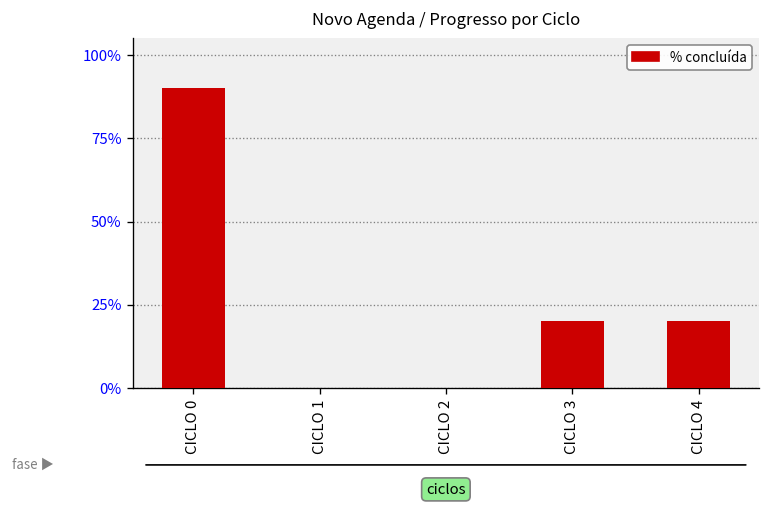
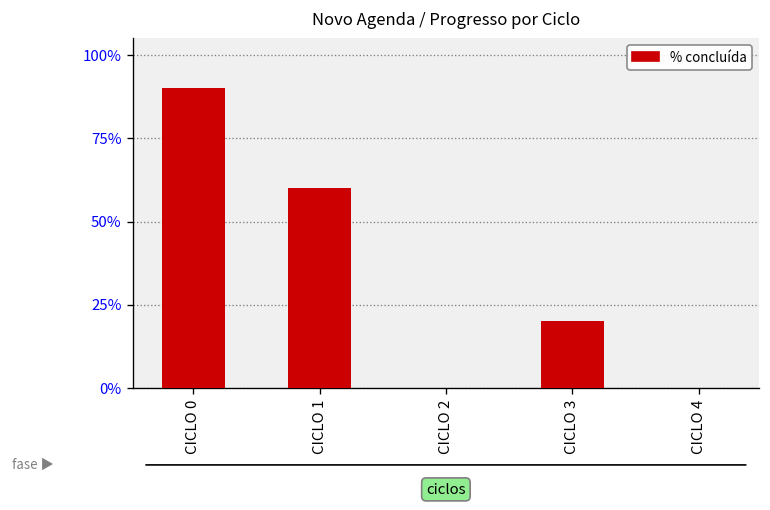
  {
    "CICLO 0": "90%",
-   "CICLO 1": "0%",
+   "CICLO 1": "60%",
    "CICLO 2": "0%",
    "CICLO 3": "20%",
-   "CICLO 4": "20%"
+   "CICLO 4": "0%"
  }
